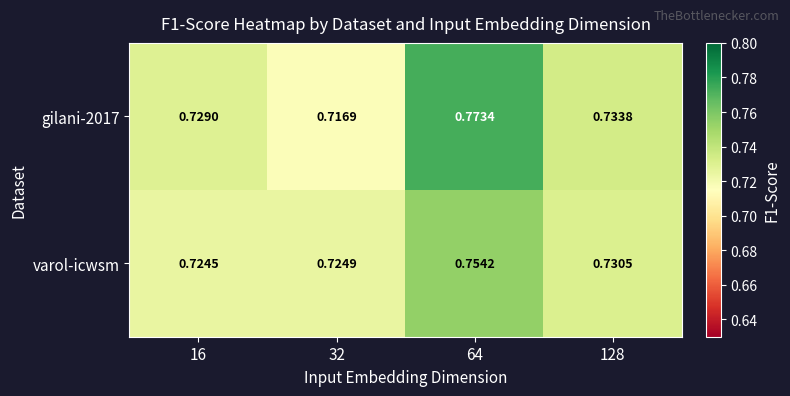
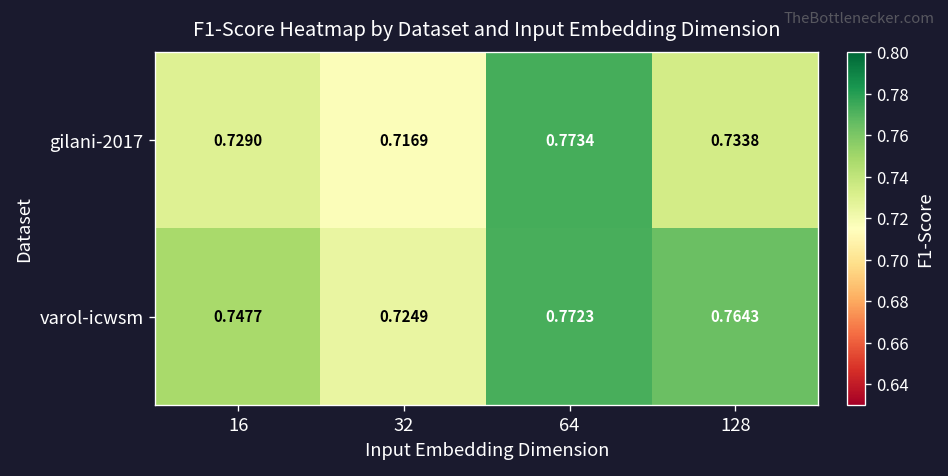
  {
    "gilani-2017": {
      "16": 0.7290,
      "32": 0.7169,
      "64": 0.7734,
      "128": 0.7338
    },
    "varol-icwsm": {
-     "16": 0.7245,
+     "16": 0.7477,
      "32": 0.7249,
-     "64": 0.7542,
-     "128": 0.7305
+     "64": 0.7723,
+     "128": 0.7643
    }
  }
